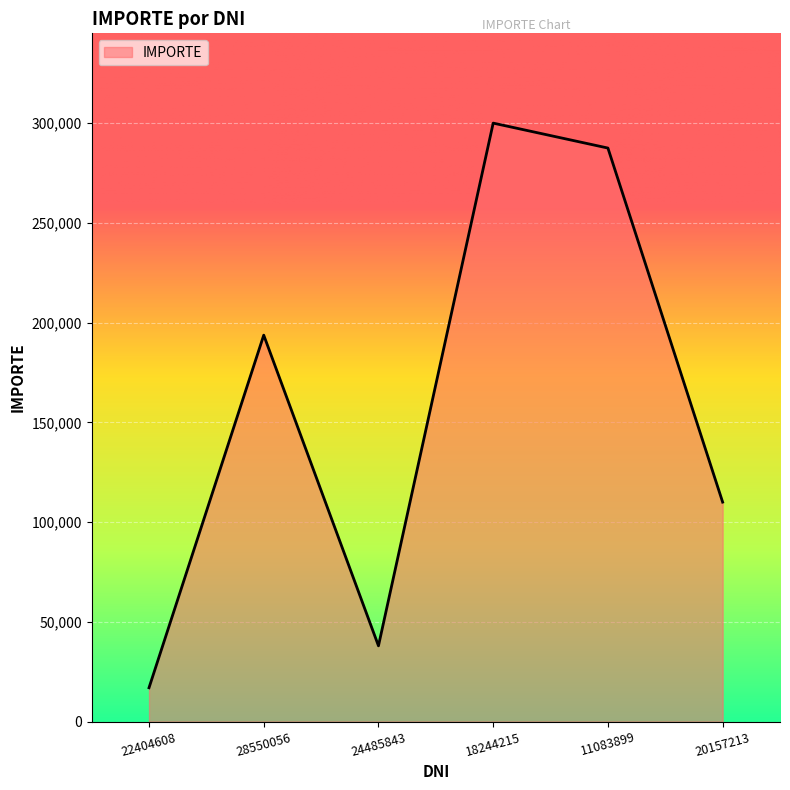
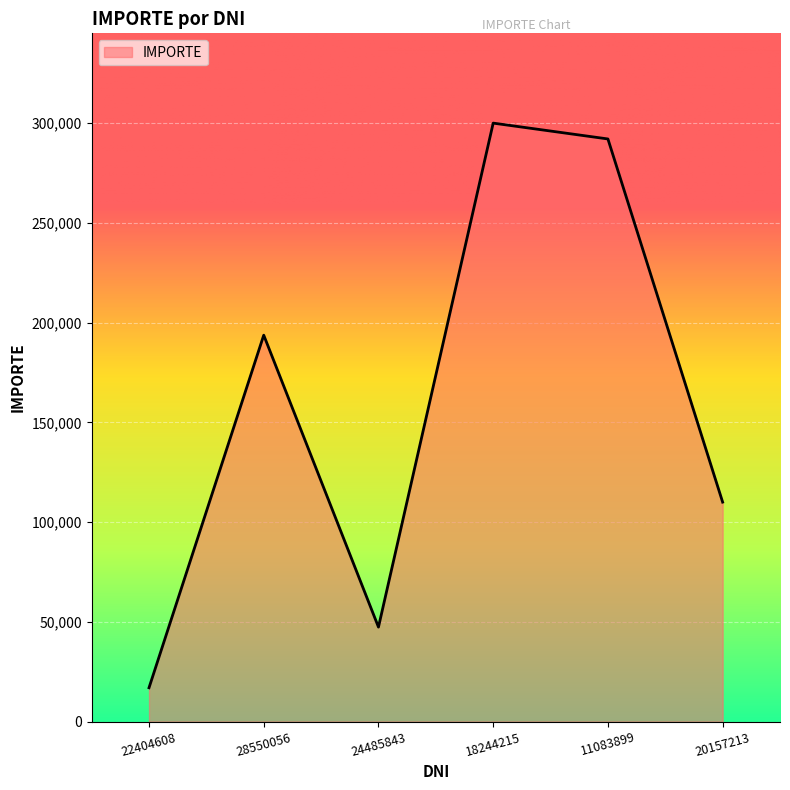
  {
    "22404608": "17,000",
    "28550056": "194,000",
-   "24485843": "38,000",
+   "24485843": "47,000",
    "18244215": "300,000",
-   "11083899": "288,000",
+   "11083899": "292,000",
    "20157213": "110,000"
  }
